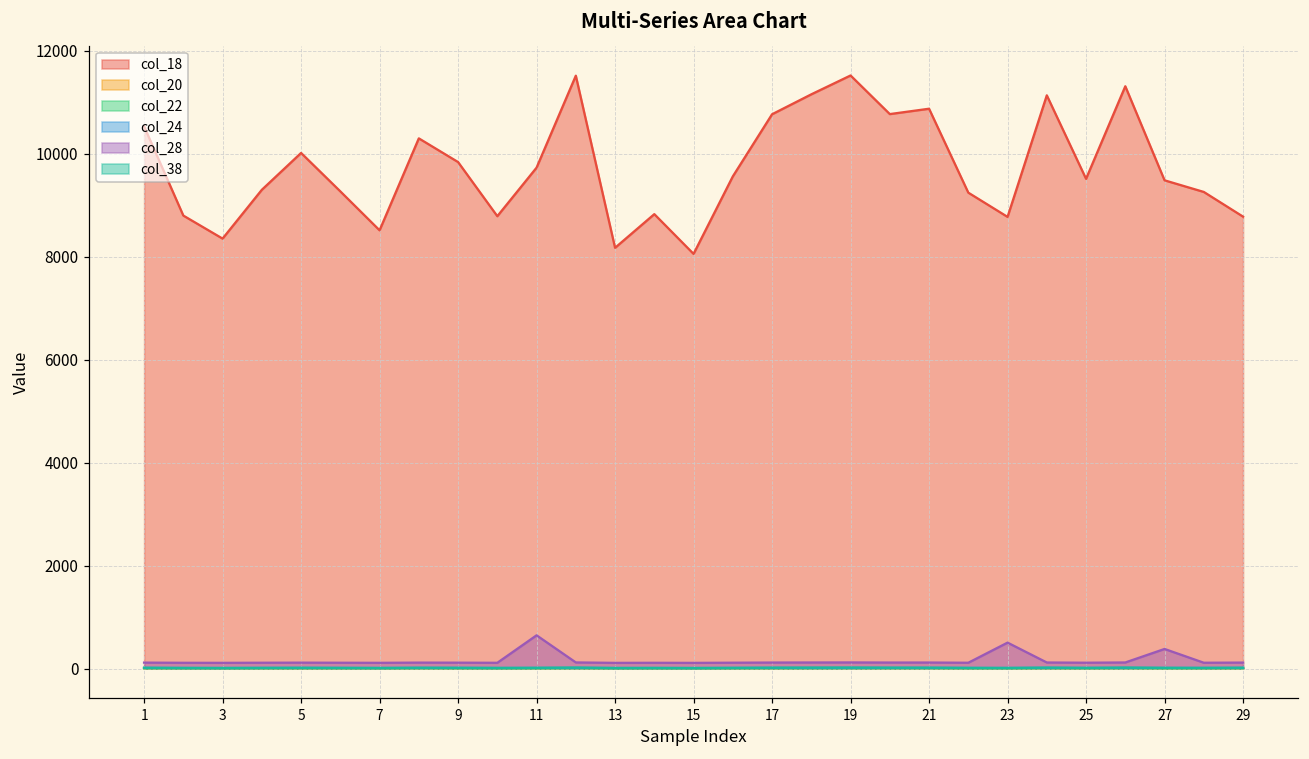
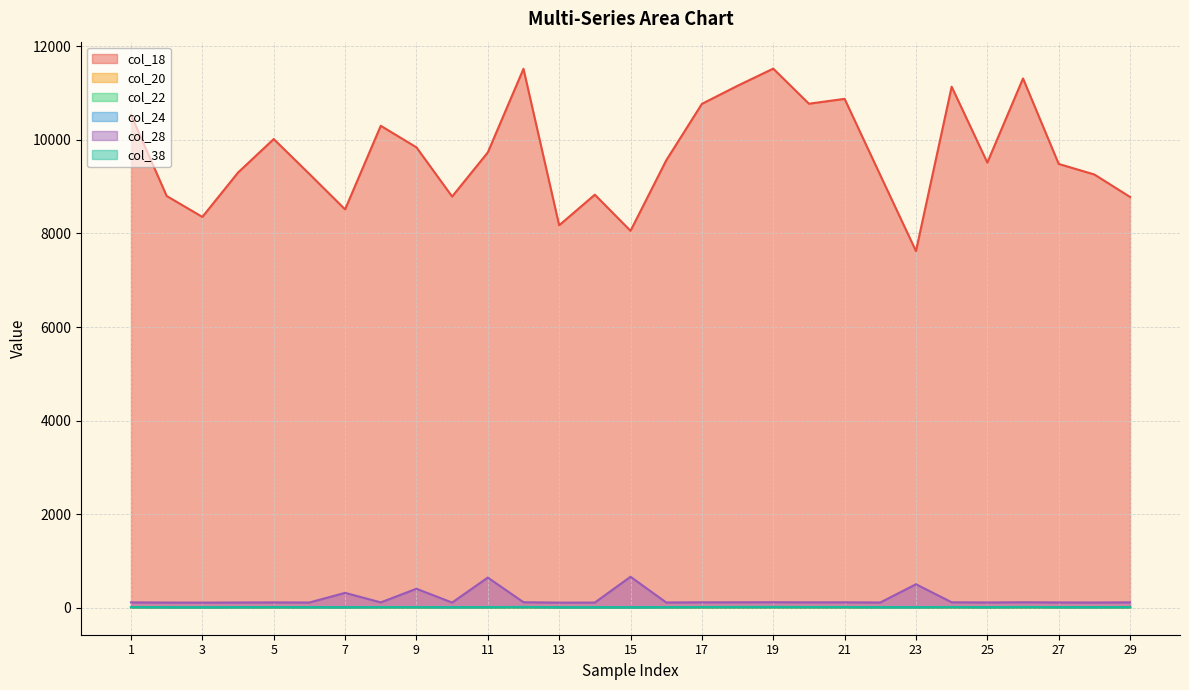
  {
    "col_18": {
      "3": 8400,
      "5": 10000,
      "7": 8500,
      "9": 9800,
      "11": 9700,
      "13": 8200,
      "15": 8100,
      "17": 10800,
      "19": 11500,
      "21": 10900,
-     "23": 8800,
+     "23": 7600,
      "25": 9500,
      "27": 9500,
      "29": 8800
    },
    "col_28": {
      "1": 100,
      "3": 100,
      "5": 100,
-     "7": 100,
-     "9": 100,
+     "7": 300,
+     "9": 400,
      "11": 600,
      "13": 100,
-     "15": 100,
+     "15": 700,
      "17": 100,
      "19": 100,
      "21": 100,
      "23": 500,
      "25": 100,
-     "27": 400,
+     "27": 100,
      "29": 100
    }
  }
